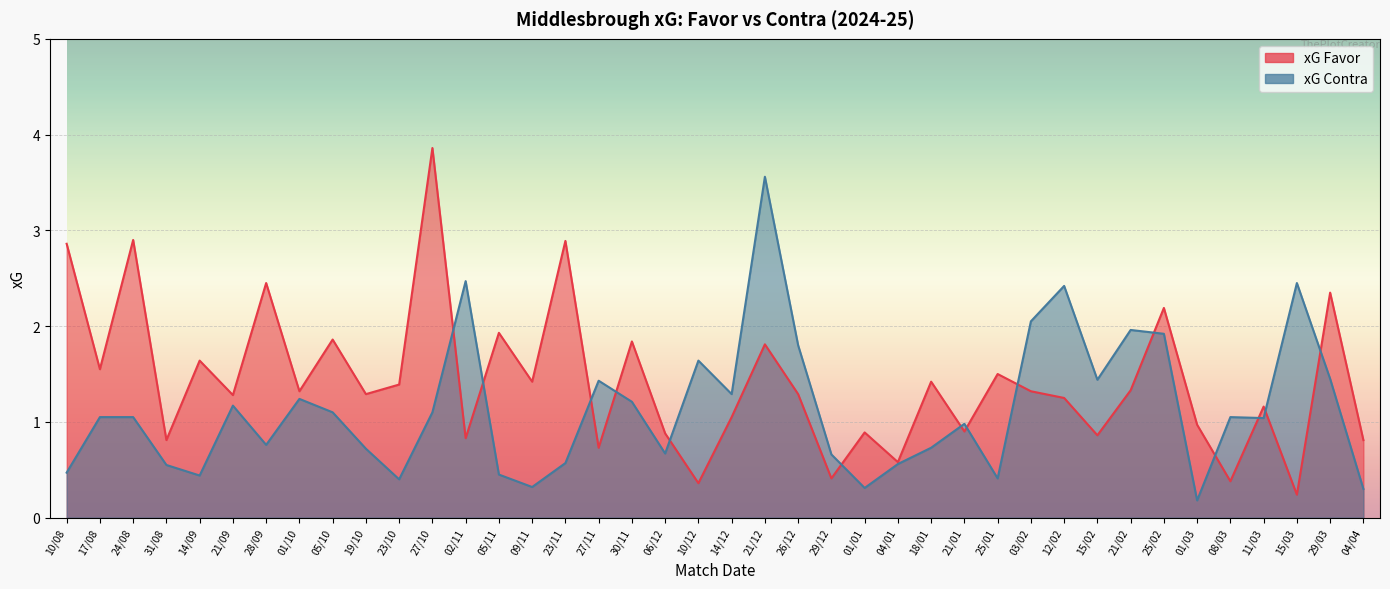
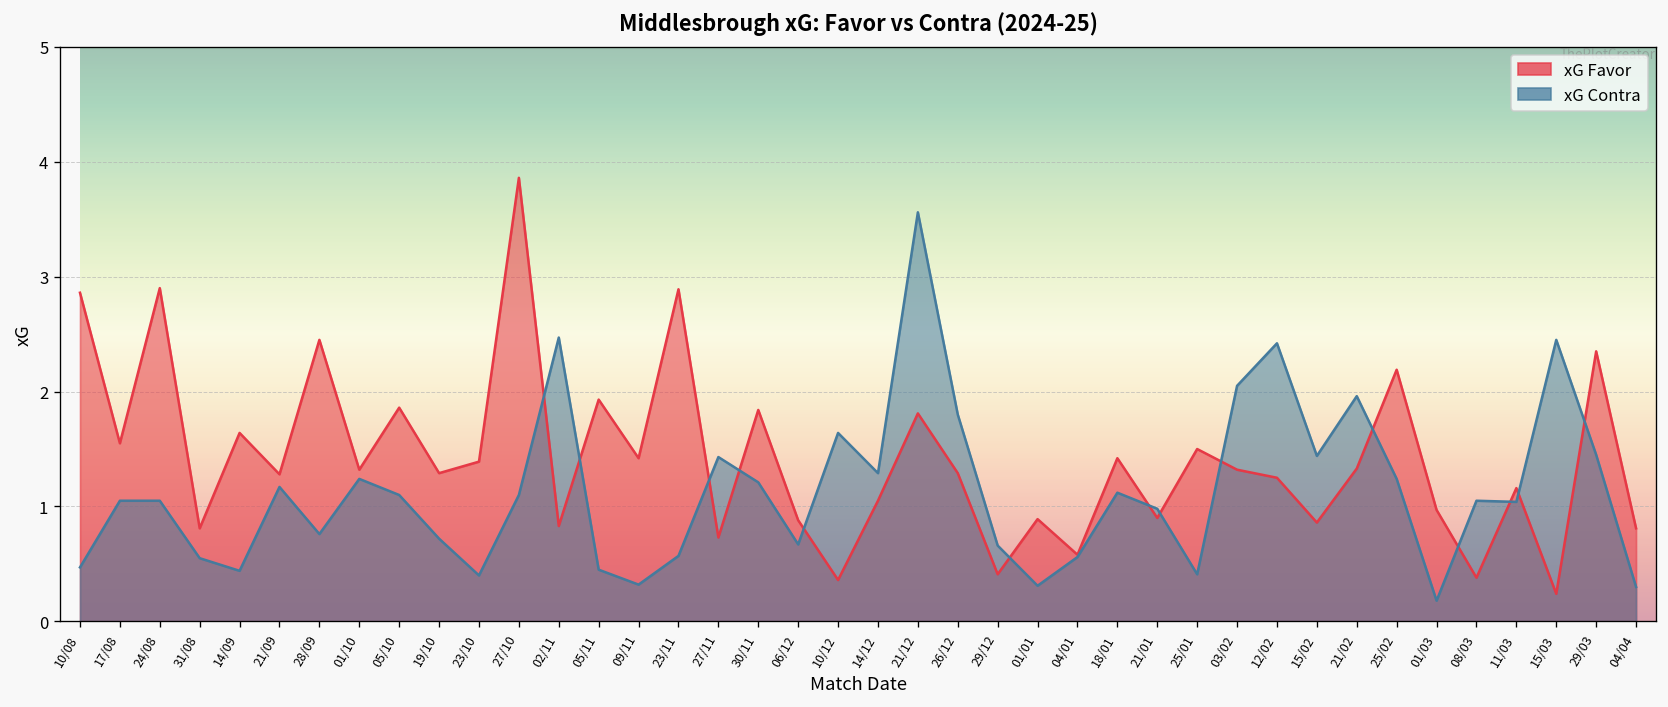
  {
    "xG Favor": {
      "10/08": 2.9,
      "17/08": 1.6,
      "24/08": 2.9,
      "31/08": 0.8,
      "14/09": 1.6,
      "21/09": 1.3,
      "28/09": 2.5,
      "01/10": 1.3,
      "05/10": 1.9,
      "19/10": 1.3,
      "23/10": 1.4,
      "27/10": 3.9,
      "02/11": 0.8,
      "05/11": 1.9,
      "09/11": 1.4,
      "23/11": 2.9,
      "27/11": 0.7,
      "30/11": 1.8,
      "06/12": 0.9,
      "10/12": 0.4,
      "14/12": 1.1,
      "21/12": 1.8,
      "26/12": 1.3,
      "29/12": 0.4,
      "01/01": 0.9,
      "18/01": 1.4,
      "21/01": 0.9,
      "25/01": 1.5,
      "03/02": 1.3,
      "12/02": 1.3,
      "15/02": 0.9,
      "21/02": 1.3,
      "25/02": 2.2,
      "01/03": 1.0,
      "08/03": 0.4,
      "11/03": 1.2,
      "15/03": 0.2,
      "29/03": 2.4,
      "04/04": 0.8
    },
    "xG Contra": {
      "10/08": 0.5,
      "17/08": 1.1,
      "24/08": 1.1,
      "31/08": 0.6,
      "14/09": 0.4,
      "21/09": 1.2,
      "28/09": 0.8,
      "01/10": 1.2,
      "05/10": 1.1,
      "19/10": 0.7,
      "23/10": 0.4,
      "27/10": 1.1,
      "02/11": 2.5,
      "05/11": 0.5,
      "09/11": 0.3,
      "23/11": 0.6,
      "27/11": 1.4,
      "30/11": 1.2,
      "06/12": 0.7,
      "10/12": 1.6,
      "14/12": 1.3,
      "21/12": 3.6,
      "26/12": 1.8,
      "29/12": 0.7,
      "01/01": 0.3,
-     "18/01": 0.7,
+     "18/01": 1.1,
      "21/01": 1.0,
      "25/01": 0.4,
      "03/02": 2.1,
      "12/02": 2.4,
      "15/02": 1.4,
      "21/02": 2.0,
-     "25/02": 1.9,
+     "25/02": 1.2,
      "01/03": 0.2,
      "08/03": 1.1,
      "11/03": 1.0,
      "15/03": 2.5,
      "29/03": 1.5,
      "04/04": 0.3
    }
  }
